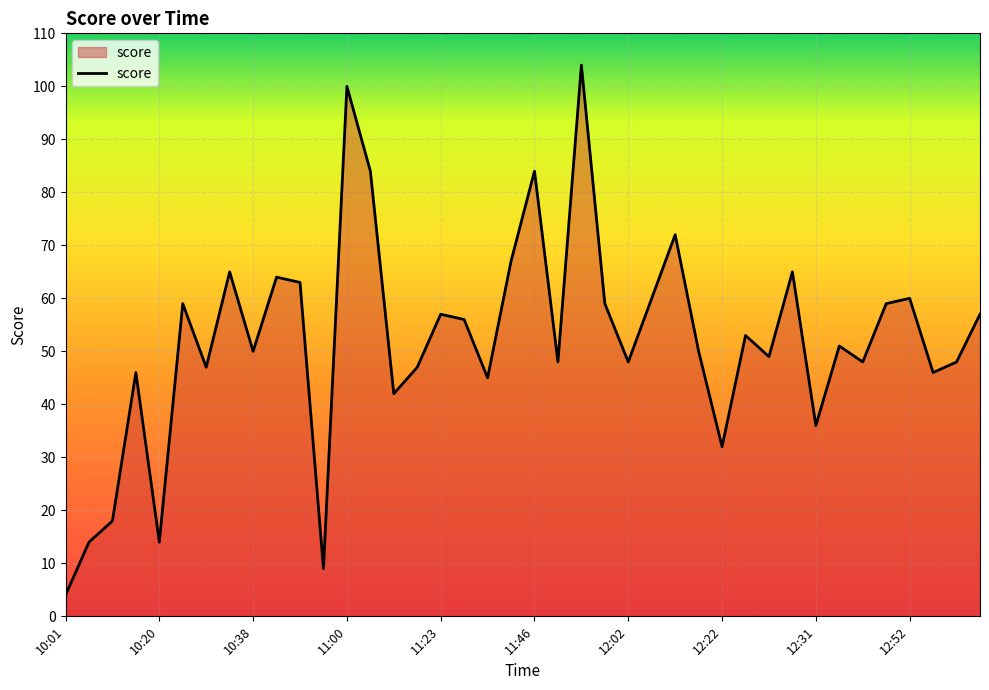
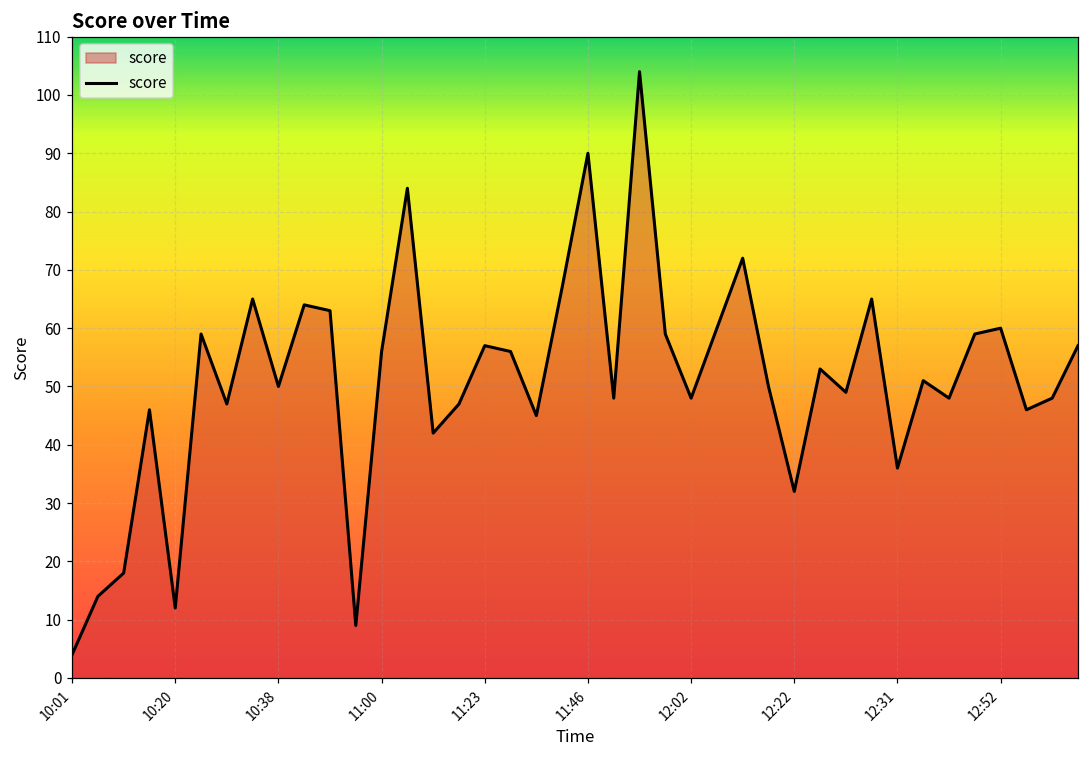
  {
    "10:01": 4,
-   "10:20": 14,
+   "10:20": 12,
    "10:38": 50,
-   "11:00": 100,
+   "11:00": 56,
    "11:23": 57,
-   "11:46": 84,
+   "11:46": 90,
    "12:02": 48,
    "12:22": 32,
    "12:31": 36,
    "12:52": 60
  }
